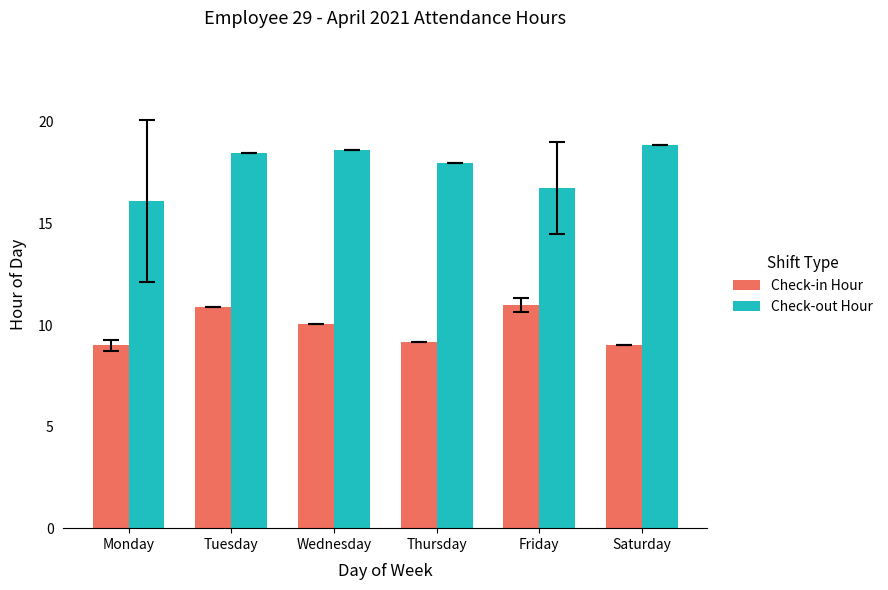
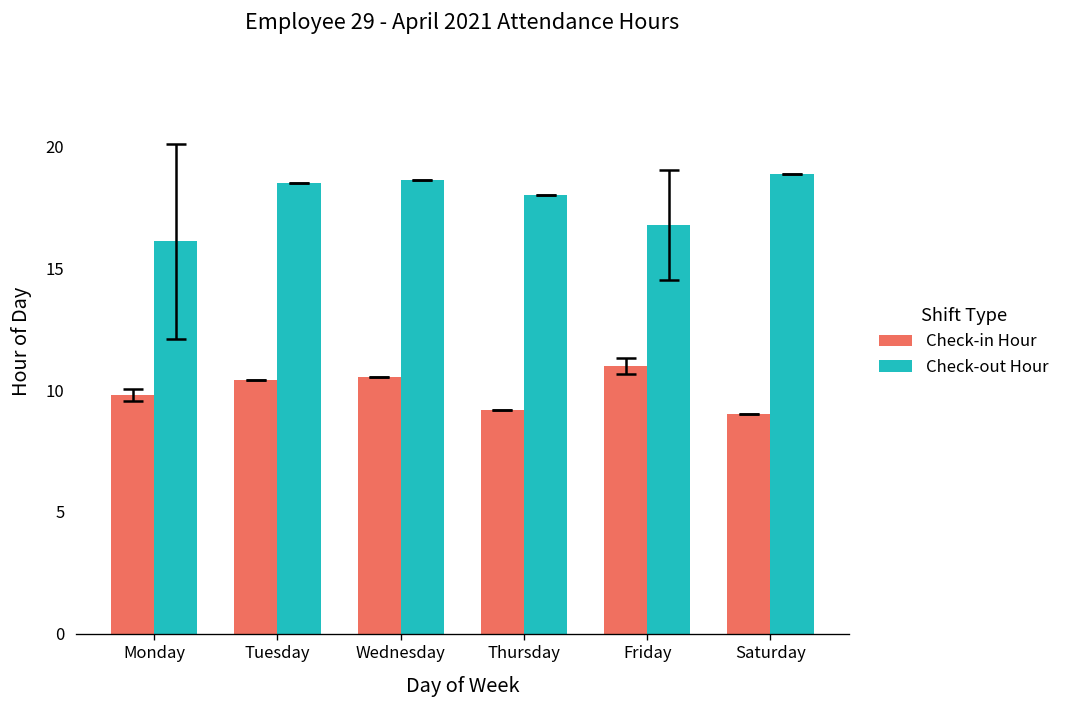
  {
    "Check-in Hour": {
-     "Monday": 9.0,
-     "Tuesday": 10.9,
-     "Wednesday": 10.1,
+     "Monday": 9.8,
+     "Tuesday": 10.4,
+     "Wednesday": 10.6,
      "Thursday": 9.2,
      "Friday": 11.0,
      "Saturday": 9.0
    },
    "Check-out Hour": {
      "Monday": 16.1,
      "Tuesday": 18.5,
      "Wednesday": 18.6,
      "Thursday": 18.0,
      "Friday": 16.8,
      "Saturday": 18.9
    }
  }
